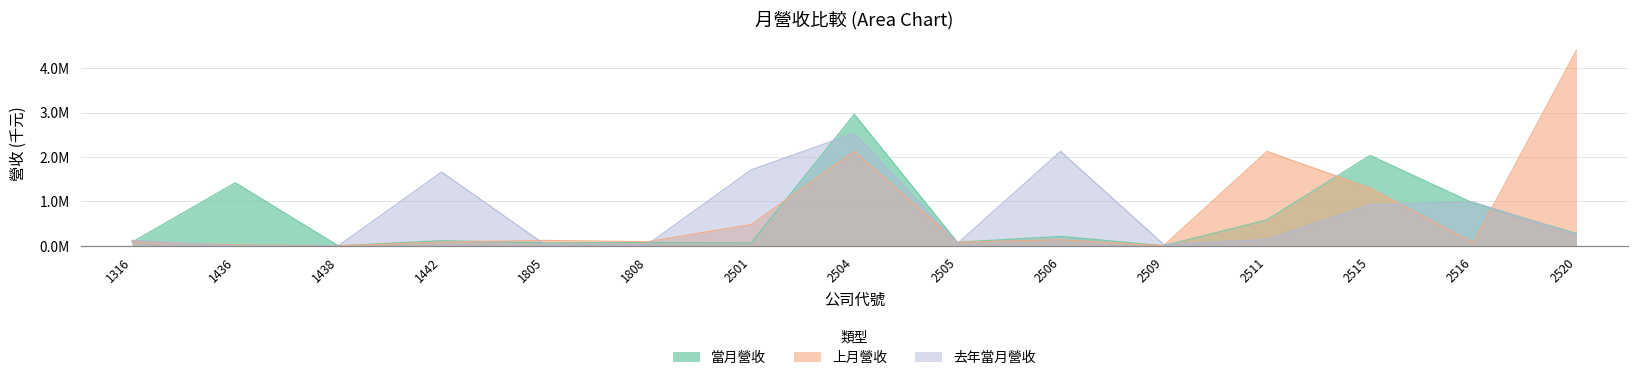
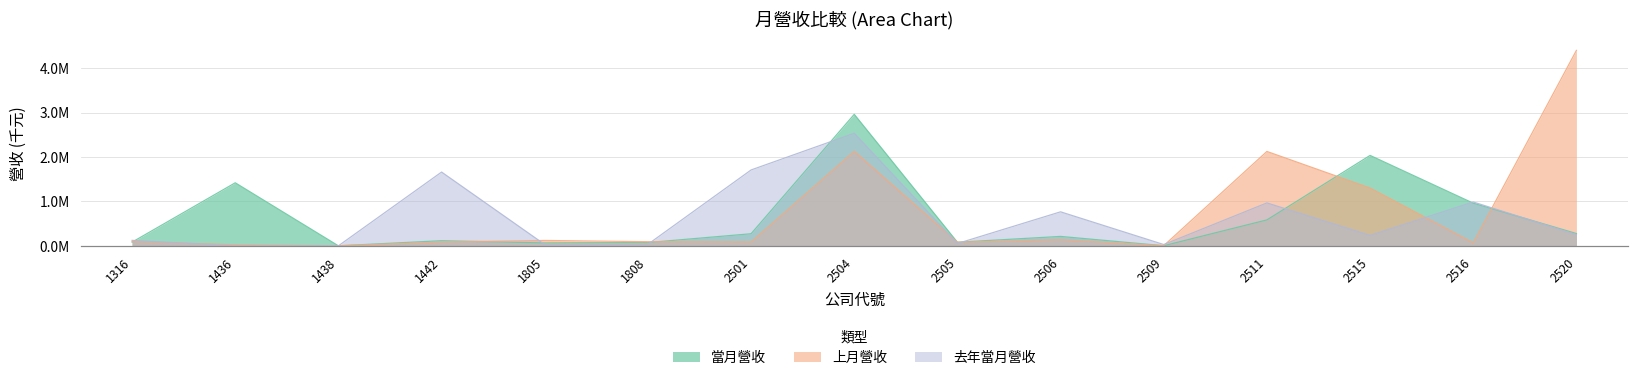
  {
    "當月營收": {
      "1436": 1400000,
-     "2501": 100000,
+     "2501": 300000,
      "2504": 3000000,
      "2506": 200000,
      "2511": 600000,
      "2515": 2000000
    },
    "上月營收": {
-     "2501": 500000,
+     "2501": 100000,
      "2504": 2100000,
      "2506": 100000,
      "2511": 2100000,
      "2515": 1300000,
      "2516": 100000,
      "2520": 4400000
    },
    "去年當月營收": {
      "1442": 1700000,
      "2501": 1700000,
      "2504": 2500000,
-     "2506": 2100000,
-     "2511": 100000,
-     "2515": 900000
+     "2506": 800000,
+     "2511": 1000000,
+     "2515": 200000
    }
  }
